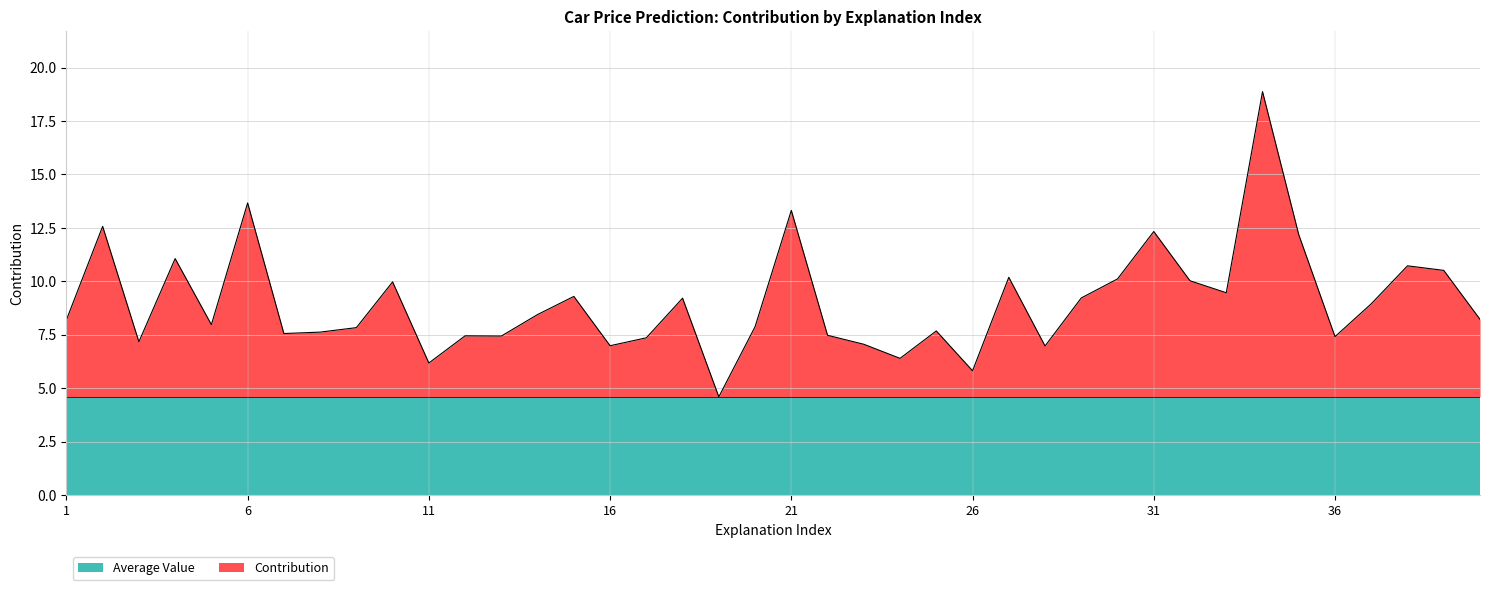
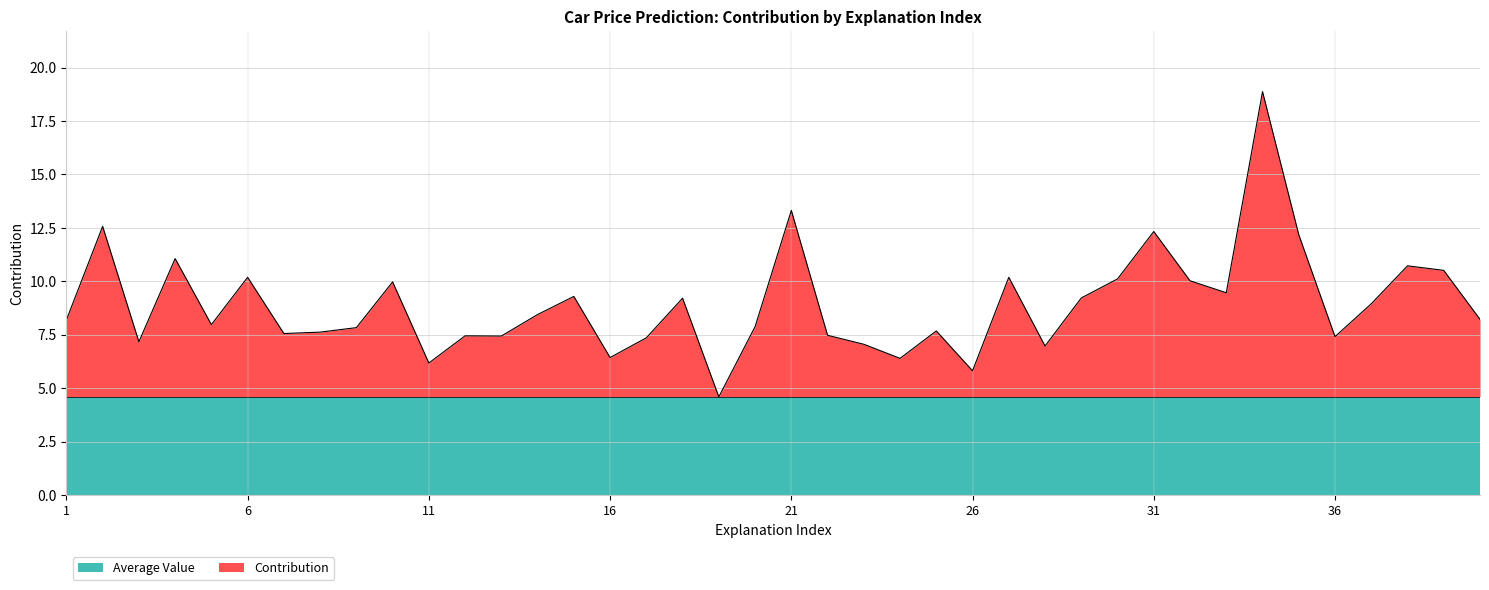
  {
    "Average Value": {
      "1": 4.6,
      "6": 4.6,
      "11": 4.6,
      "16": 4.6,
      "21": 4.6,
      "26": 4.6,
      "31": 4.6,
      "36": 4.6
    },
    "Contribution": {
      "1": 3.6,
-     "6": 9.1,
+     "6": 5.6,
      "11": 1.6,
-     "16": 2.4,
+     "16": 1.8,
      "21": 8.7,
      "26": 1.2,
      "31": 7.7,
      "36": 2.8
    }
  }
